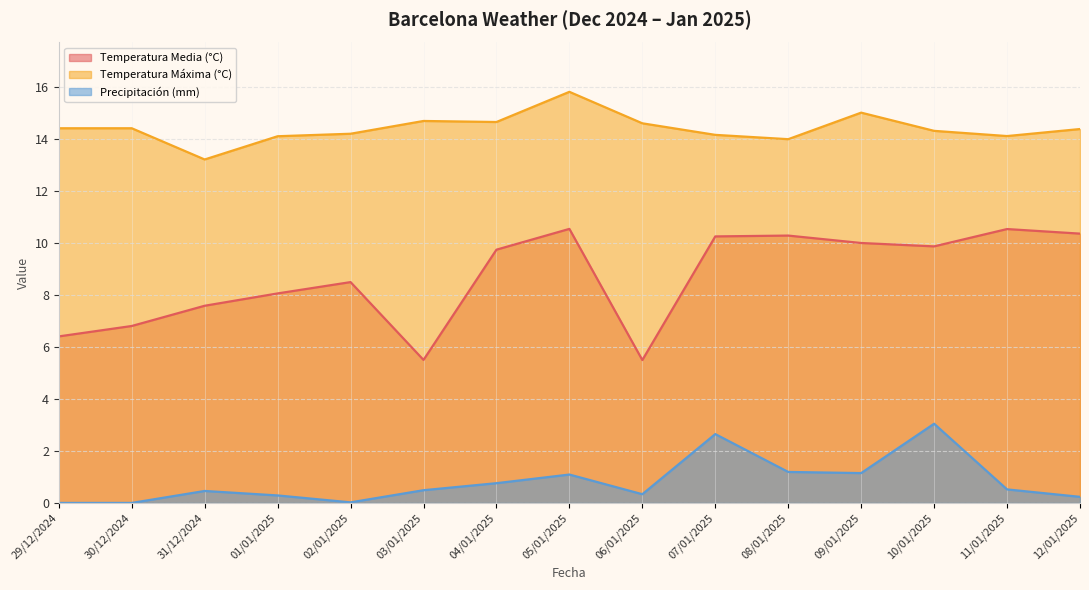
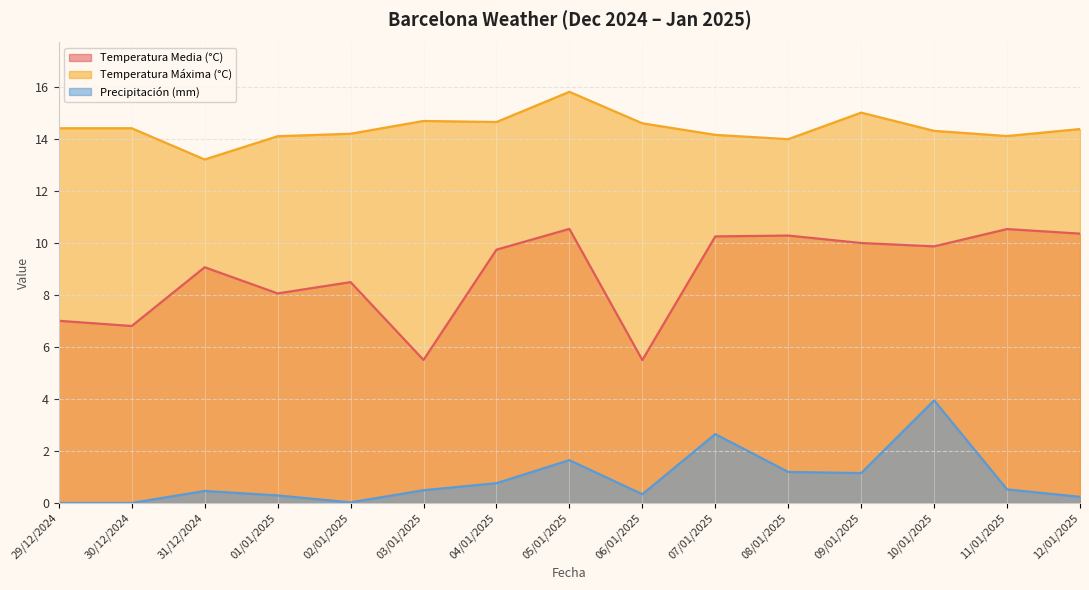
  {
    "Temperatura Media (°C)": {
-     "29/12/2024": 6.4,
+     "29/12/2024": 7.0,
      "30/12/2024": 6.8,
-     "31/12/2024": 7.6,
+     "31/12/2024": 9.1,
      "01/01/2025": 8.1,
      "02/01/2025": 8.5,
      "03/01/2025": 5.5,
      "04/01/2025": 9.7,
      "05/01/2025": 10.5,
      "06/01/2025": 5.5,
      "07/01/2025": 10.2,
      "08/01/2025": 10.3,
      "09/01/2025": 10.0,
      "10/01/2025": 9.9,
      "11/01/2025": 10.5,
      "12/01/2025": 10.4
    },
    "Temperatura Máxima (°C)": {
      "29/12/2024": 14.4,
      "30/12/2024": 14.4,
      "31/12/2024": 13.2,
      "01/01/2025": 14.1,
      "02/01/2025": 14.2,
      "03/01/2025": 14.7,
      "04/01/2025": 14.6,
      "05/01/2025": 15.8,
      "06/01/2025": 14.6,
      "07/01/2025": 14.1,
      "08/01/2025": 14.0,
      "09/01/2025": 15.0,
      "10/01/2025": 14.3,
      "11/01/2025": 14.1,
      "12/01/2025": 14.4
    },
    "Precipitación (mm)": {
      "29/12/2024": 0.0,
      "30/12/2024": 0.0,
      "31/12/2024": 0.5,
      "01/01/2025": 0.3,
      "02/01/2025": 0.0,
      "03/01/2025": 0.5,
      "04/01/2025": 0.8,
-     "05/01/2025": 1.1,
+     "05/01/2025": 1.6,
      "06/01/2025": 0.3,
      "07/01/2025": 2.6,
      "08/01/2025": 1.2,
      "09/01/2025": 1.1,
-     "10/01/2025": 3.0,
+     "10/01/2025": 3.9,
      "11/01/2025": 0.5,
      "12/01/2025": 0.2
    }
  }
